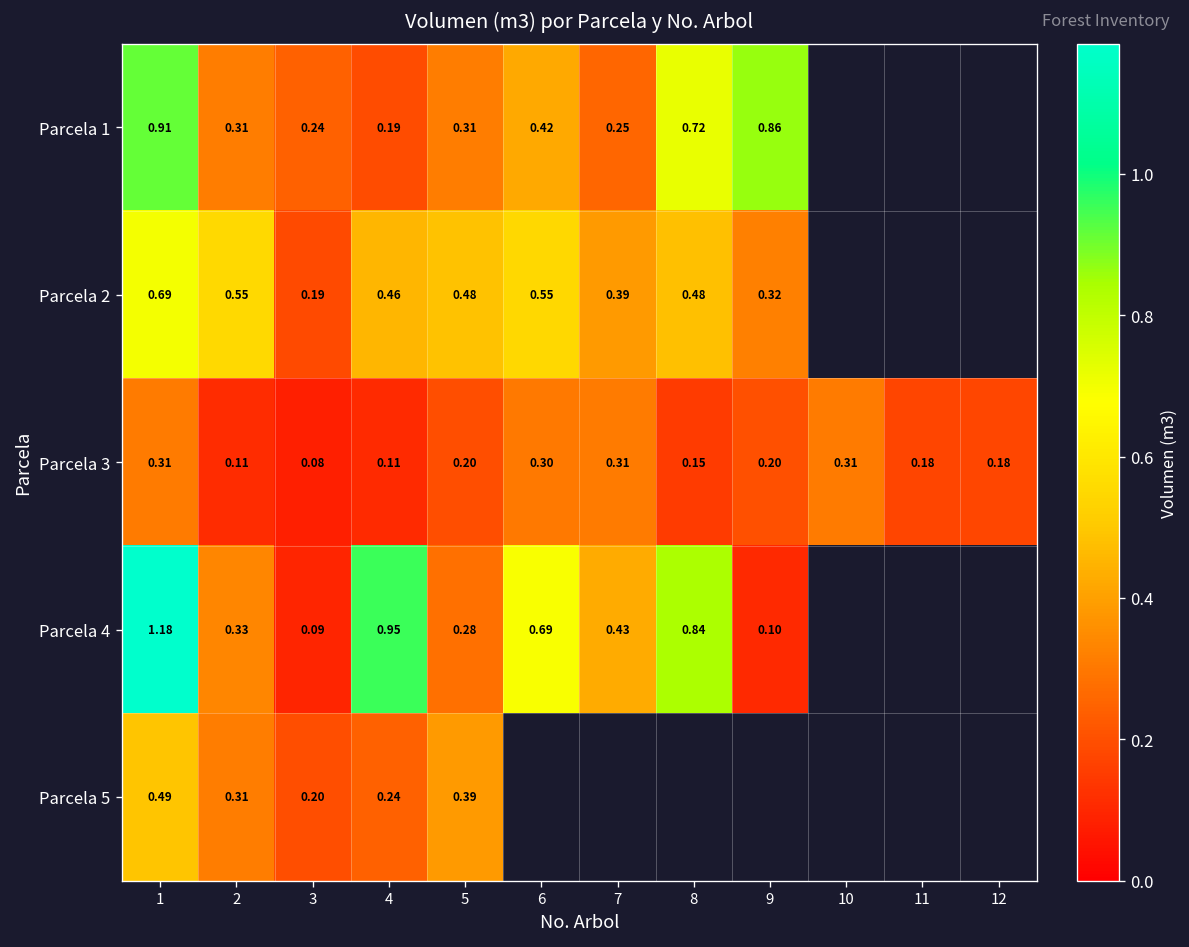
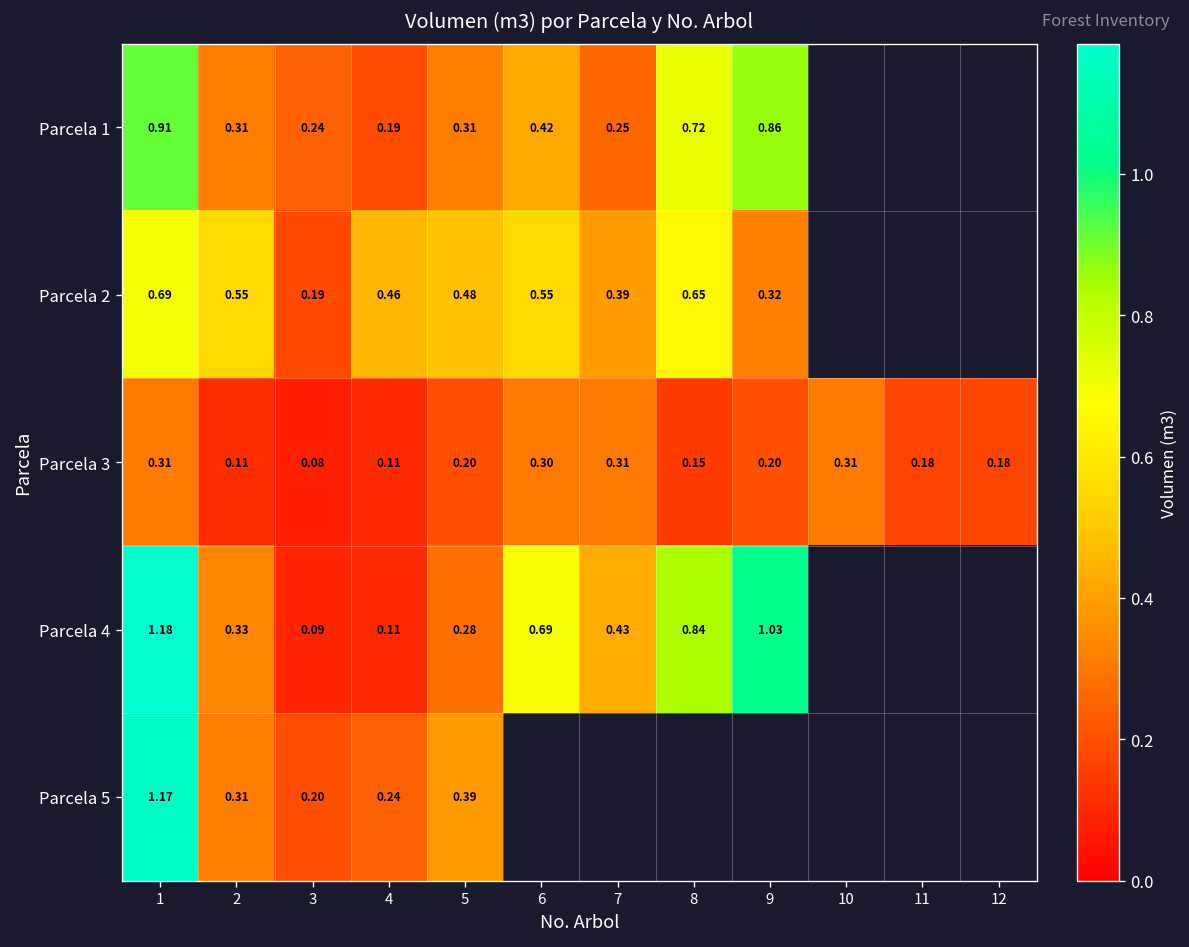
  {
    "Parcela 1": {
      "1": 0.91,
      "2": 0.31,
      "3": 0.24,
      "4": 0.19,
      "5": 0.31,
      "6": 0.42,
      "7": 0.25,
      "8": 0.72,
      "9": 0.86
    },
    "Parcela 2": {
      "1": 0.69,
      "2": 0.55,
      "3": 0.19,
      "4": 0.46,
      "5": 0.48,
      "6": 0.55,
      "7": 0.39,
-     "8": 0.48,
+     "8": 0.65,
      "9": 0.32
    },
    "Parcela 3": {
      "1": 0.31,
      "2": 0.11,
      "3": 0.08,
      "4": 0.11,
      "5": 0.20,
      "6": 0.30,
      "7": 0.31,
      "8": 0.15,
      "9": 0.20,
      "10": 0.31,
      "11": 0.18,
      "12": 0.18
    },
    "Parcela 4": {
      "1": 1.18,
      "2": 0.33,
      "3": 0.09,
-     "4": 0.95,
+     "4": 0.11,
      "5": 0.28,
      "6": 0.69,
      "7": 0.43,
      "8": 0.84,
-     "9": 0.10
+     "9": 1.03
    },
    "Parcela 5": {
-     "1": 0.49,
+     "1": 1.17,
      "2": 0.31,
      "3": 0.20,
      "4": 0.24,
      "5": 0.39
    }
  }
